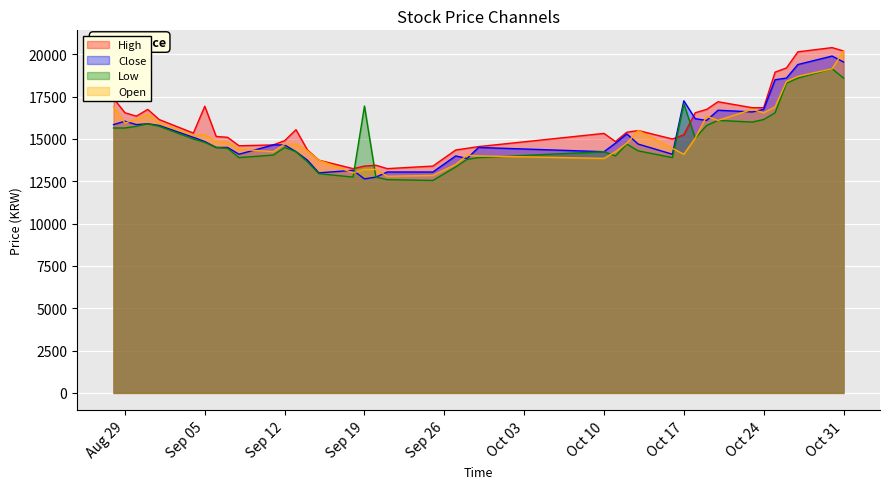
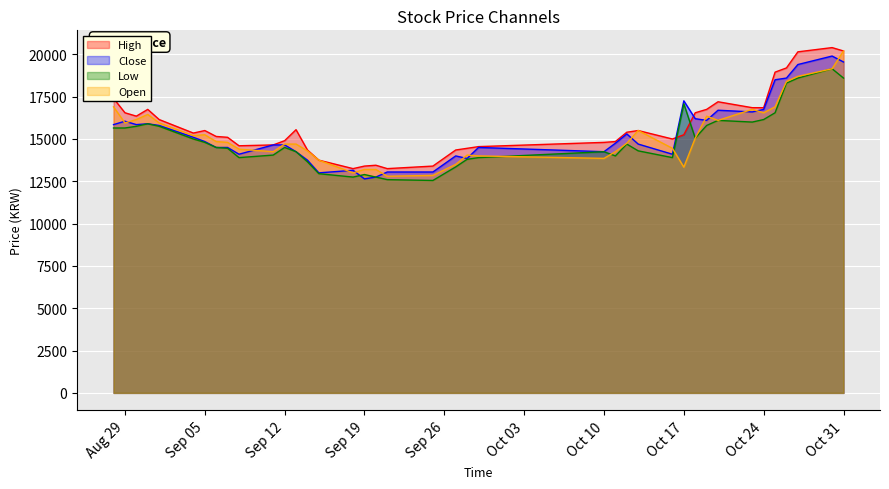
  {
    "High": {
      "Aug 29": 16600,
-     "Sep 05": 16900,
+     "Sep 05": 15500,
      "Sep 12": 14900,
      "Sep 19": 13400,
-     "Oct 10": 15300,
+     "Oct 10": 14800,
      "Oct 17": 15300
    },
    "Close": {
      "Sep 19": 12600,
      "Oct 17": 17300,
      "Oct 31": 19600
    },
    "Low": {
      "Aug 29": 15700,
      "Sep 12": 14500,
-     "Sep 19": 16900,
+     "Sep 19": 12900,
      "Oct 17": 17100,
      "Oct 24": 16200,
      "Oct 31": 18600
    },
    "Open": {
      "Sep 05": 15300,
      "Sep 19": 13200,
      "Oct 10": 13900,
-     "Oct 17": 14100,
+     "Oct 17": 13300,
      "Oct 24": 16600
    }
  }
